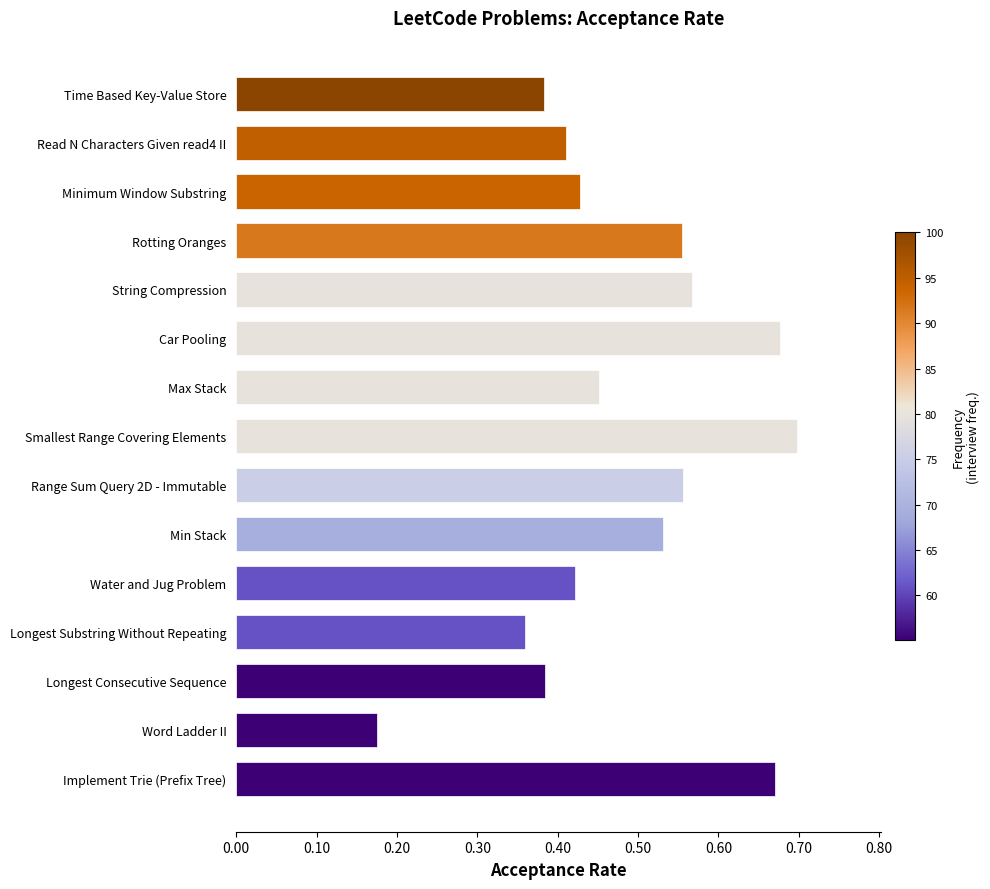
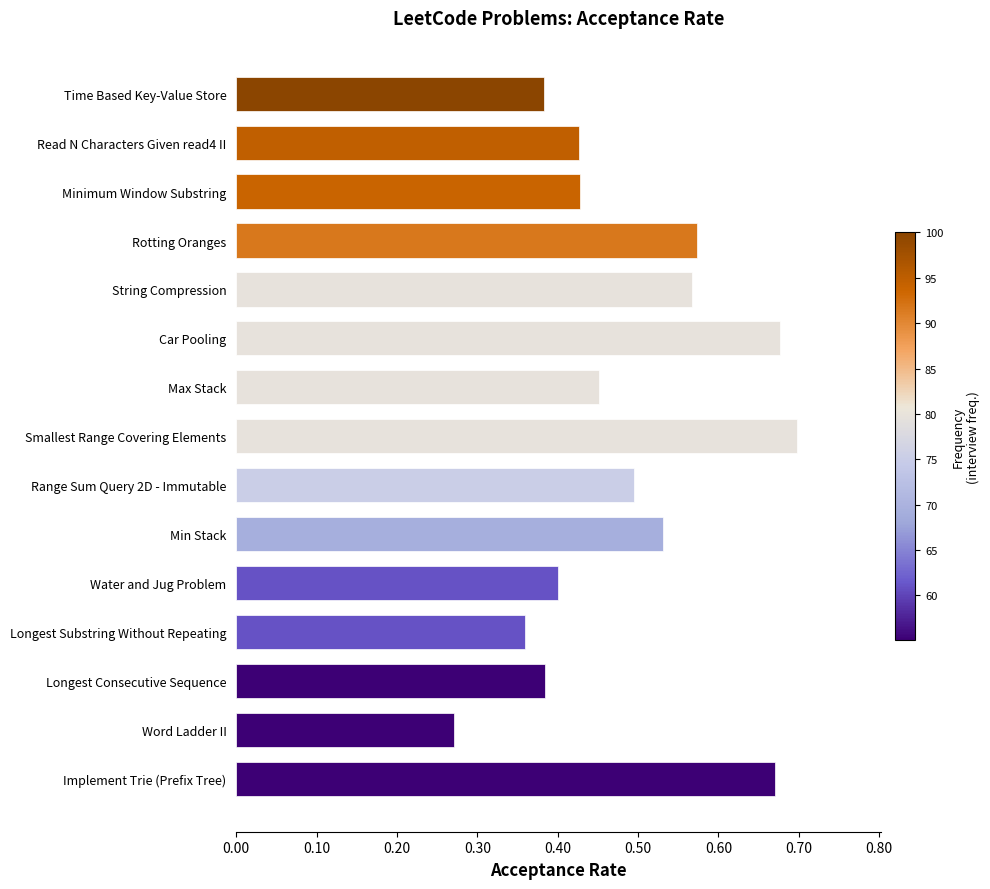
  {
    "Time Based Key-Value Store": 0.38,
-   "Read N Characters Given read4 II": 0.41,
+   "Read N Characters Given read4 II": 0.43,
    "Minimum Window Substring": 0.43,
-   "Rotting Oranges": 0.56,
+   "Rotting Oranges": 0.57,
    "String Compression": 0.57,
    "Car Pooling": 0.68,
    "Max Stack": 0.45,
    "Smallest Range Covering Elements": 0.70,
-   "Range Sum Query 2D - Immutable": 0.56,
+   "Range Sum Query 2D - Immutable": 0.50,
    "Min Stack": 0.53,
-   "Water and Jug Problem": 0.42,
+   "Water and Jug Problem": 0.40,
    "Longest Substring Without Repeating": 0.36,
    "Longest Consecutive Sequence": 0.38,
-   "Word Ladder II": 0.18,
+   "Word Ladder II": 0.27,
    "Implement Trie (Prefix Tree)": 0.67
  }
